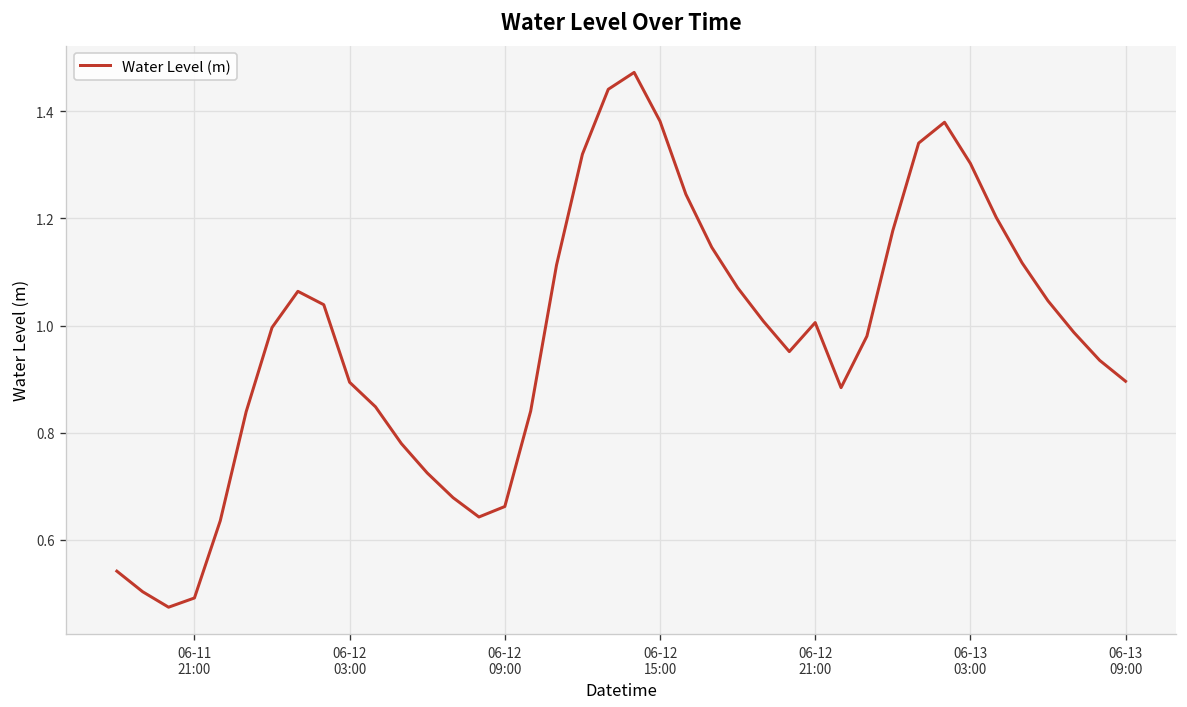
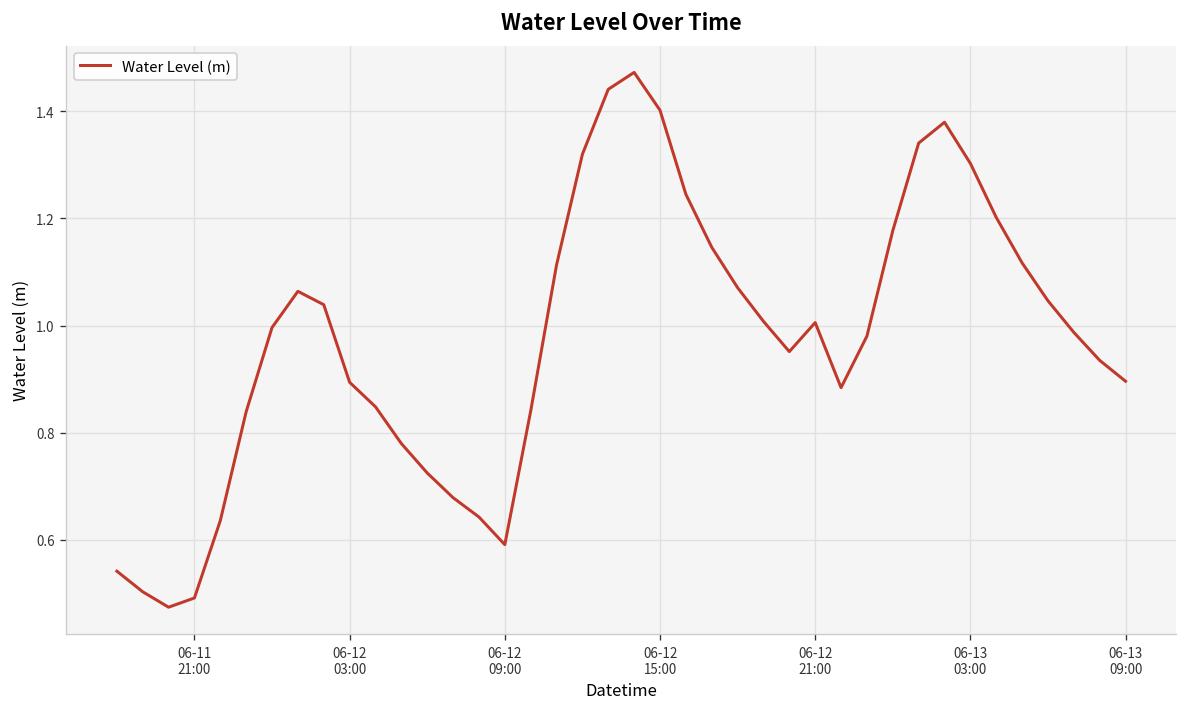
  {
    "06-11 21:00": 0.49,
    "06-12 03:00": 0.89,
-   "06-12 09:00": 0.66,
-   "06-12 15:00": 1.38,
+   "06-12 09:00": 0.59,
+   "06-12 15:00": 1.40,
    "06-12 21:00": 1.01,
    "06-13 03:00": 1.30,
    "06-13 09:00": 0.90
  }
